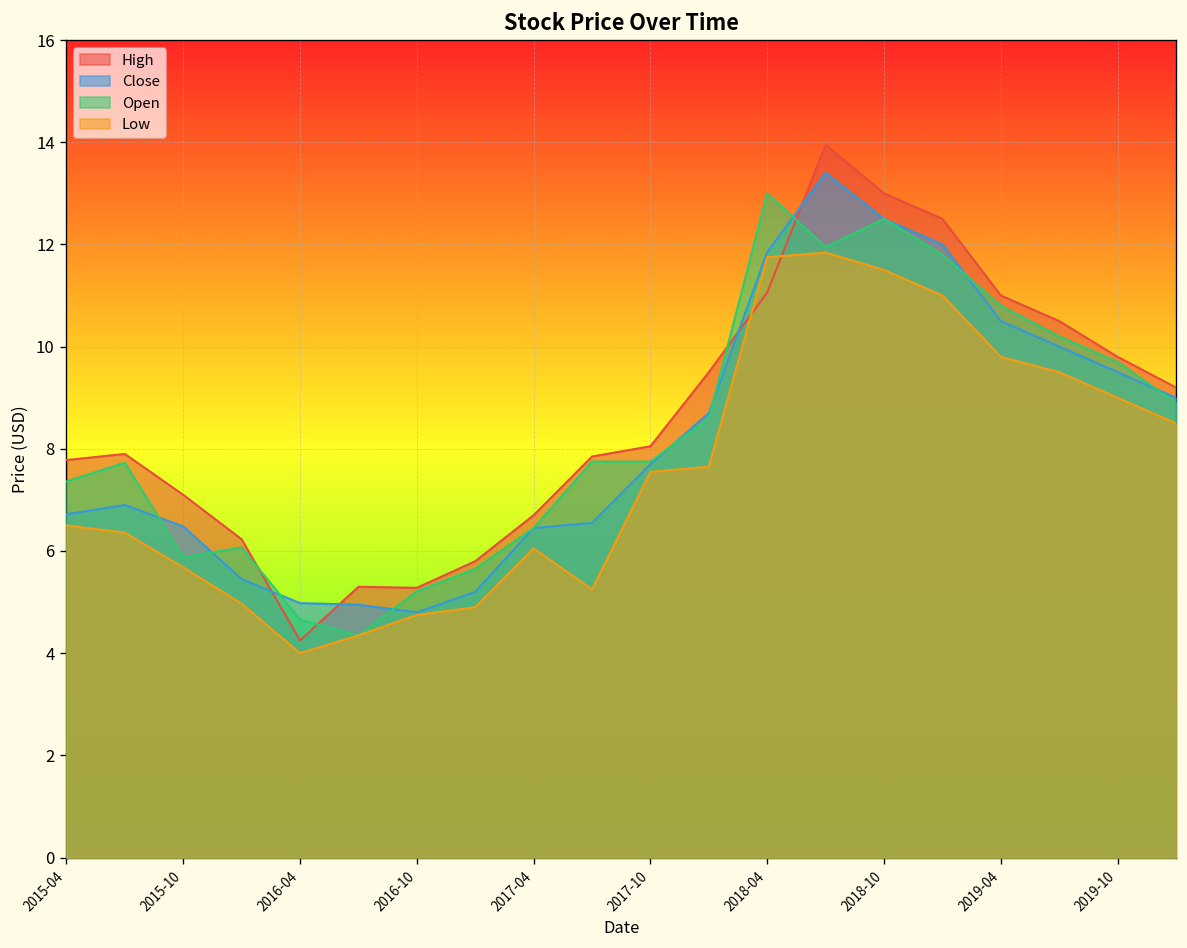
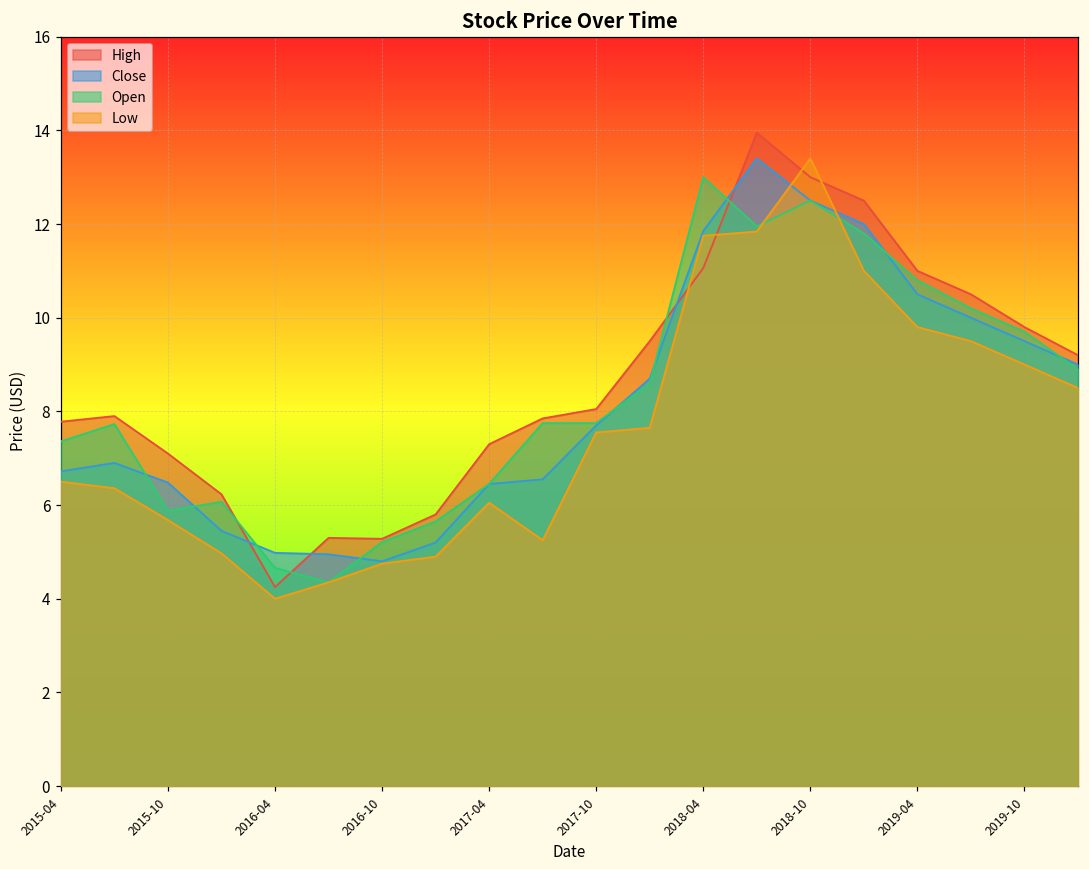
  {
    "High": {
      "2015-04": 7.8,
      "2015-10": 7.1,
      "2016-04": 4.3,
      "2016-10": 5.3,
-     "2017-04": 6.7,
+     "2017-04": 7.3,
      "2017-10": 8.1,
      "2018-04": 11.1,
      "2018-10": 13.0,
      "2019-04": 11.0,
      "2019-10": 9.8
    },
    "Close": {
      "2015-04": 6.7,
      "2015-10": 6.5,
      "2016-04": 5.0,
      "2018-04": 11.9,
      "2019-04": 10.5,
      "2019-10": 9.5
    },
    "Open": {
      "2015-04": 7.4,
      "2015-10": 5.9,
      "2016-04": 4.7,
      "2016-10": 5.2,
      "2018-04": 13.0,
      "2019-04": 10.8,
      "2019-10": 9.7
    },
    "Low": {
      "2015-04": 6.5,
      "2015-10": 5.7,
      "2016-04": 4.0,
      "2017-04": 6.1,
      "2017-10": 7.6,
      "2018-04": 11.8,
-     "2018-10": 11.5,
+     "2018-10": 13.4,
      "2019-04": 9.8,
      "2019-10": 9.0
    }
  }
